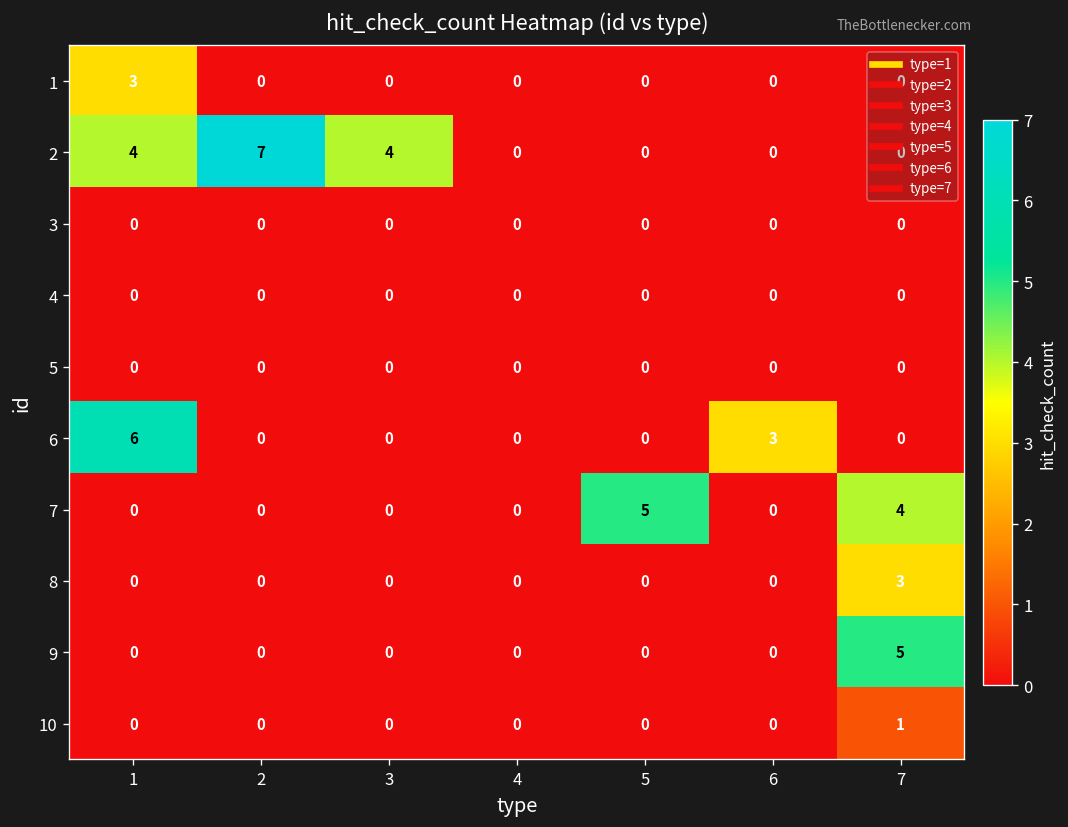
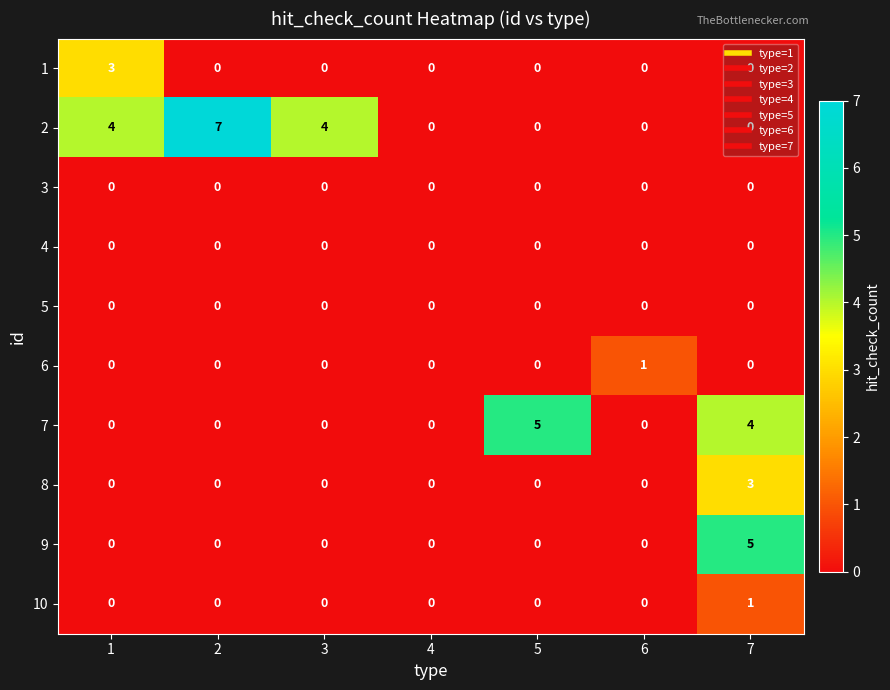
  {
    "1": {
      "1": 3,
      "2": 0,
      "3": 0,
      "4": 0,
      "5": 0,
      "6": 0
    },
    "2": {
      "1": 4,
      "2": 7,
      "3": 4,
      "4": 0,
      "5": 0,
      "6": 0
    },
    "3": {
      "1": 0,
      "2": 0,
      "3": 0,
      "4": 0,
      "5": 0,
      "6": 0,
      "7": 0
    },
    "4": {
      "1": 0,
      "2": 0,
      "3": 0,
      "4": 0,
      "5": 0,
      "6": 0,
      "7": 0
    },
    "5": {
      "1": 0,
      "2": 0,
      "3": 0,
      "4": 0,
      "5": 0,
      "6": 0,
      "7": 0
    },
    "6": {
-     "1": 6,
+     "1": 0,
      "2": 0,
      "3": 0,
      "4": 0,
      "5": 0,
-     "6": 3,
+     "6": 1,
      "7": 0
    },
    "7": {
      "1": 0,
      "2": 0,
      "3": 0,
      "4": 0,
      "5": 5,
      "6": 0,
      "7": 4
    },
    "8": {
      "1": 0,
      "2": 0,
      "3": 0,
      "4": 0,
      "5": 0,
      "6": 0,
      "7": 3
    },
    "9": {
      "1": 0,
      "2": 0,
      "3": 0,
      "4": 0,
      "5": 0,
      "6": 0,
      "7": 5
    },
    "10": {
      "1": 0,
      "2": 0,
      "3": 0,
      "4": 0,
      "5": 0,
      "6": 0,
      "7": 1
    }
  }
